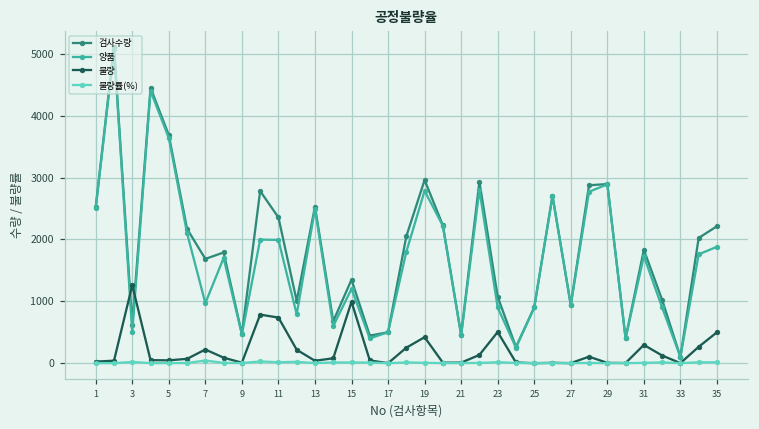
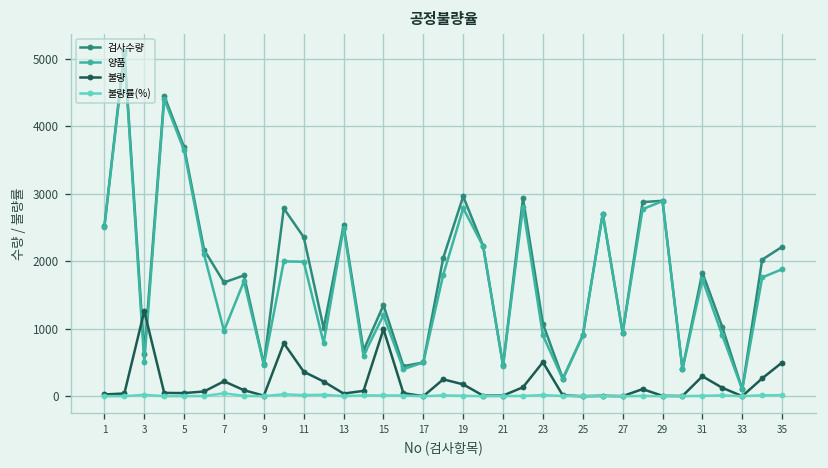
  {
    "불량": {
      "3": 1300,
      "7": 200,
-     "11": 700,
+     "11": 400,
      "15": 1000,
-     "19": 400,
+     "19": 200,
      "23": 500,
      "31": 300,
      "35": 500
    }
  }
